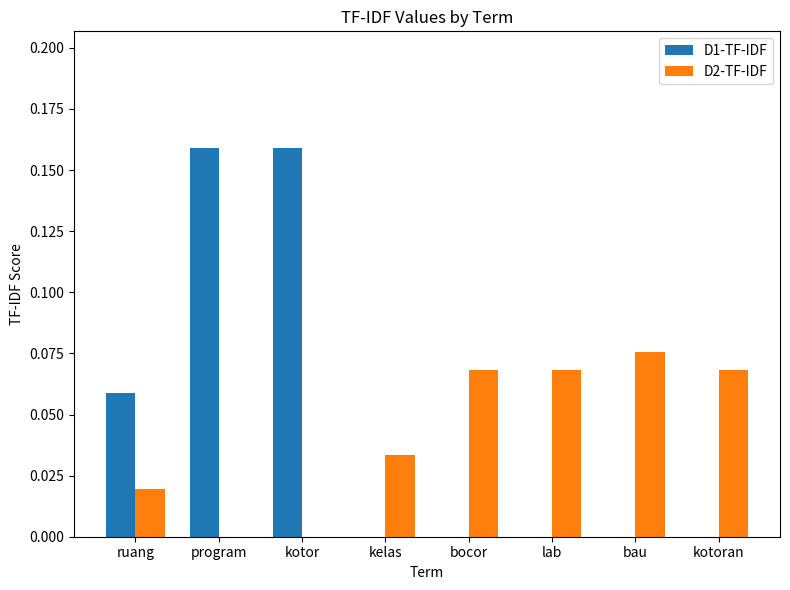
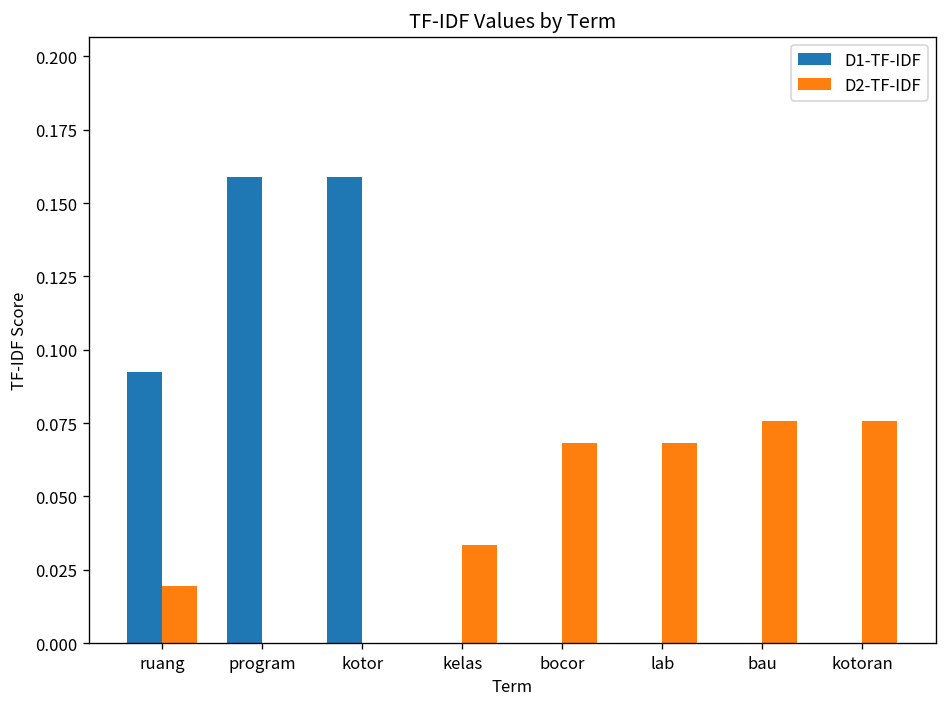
  {
    "D1-TF-IDF": {
-     "ruang": 0.059,
+     "ruang": 0.092,
      "program": 0.159,
      "kotor": 0.159,
      "kelas": 0.000,
      "bocor": 0.000,
      "lab": 0.000,
      "bau": 0.000,
      "kotoran": 0.000
    },
    "D2-TF-IDF": {
      "ruang": 0.019,
      "program": 0.000,
      "kotor": 0.000,
      "kelas": 0.033,
      "bocor": 0.068,
      "lab": 0.068,
      "bau": 0.076,
-     "kotoran": 0.068
+     "kotoran": 0.076
    }
  }
